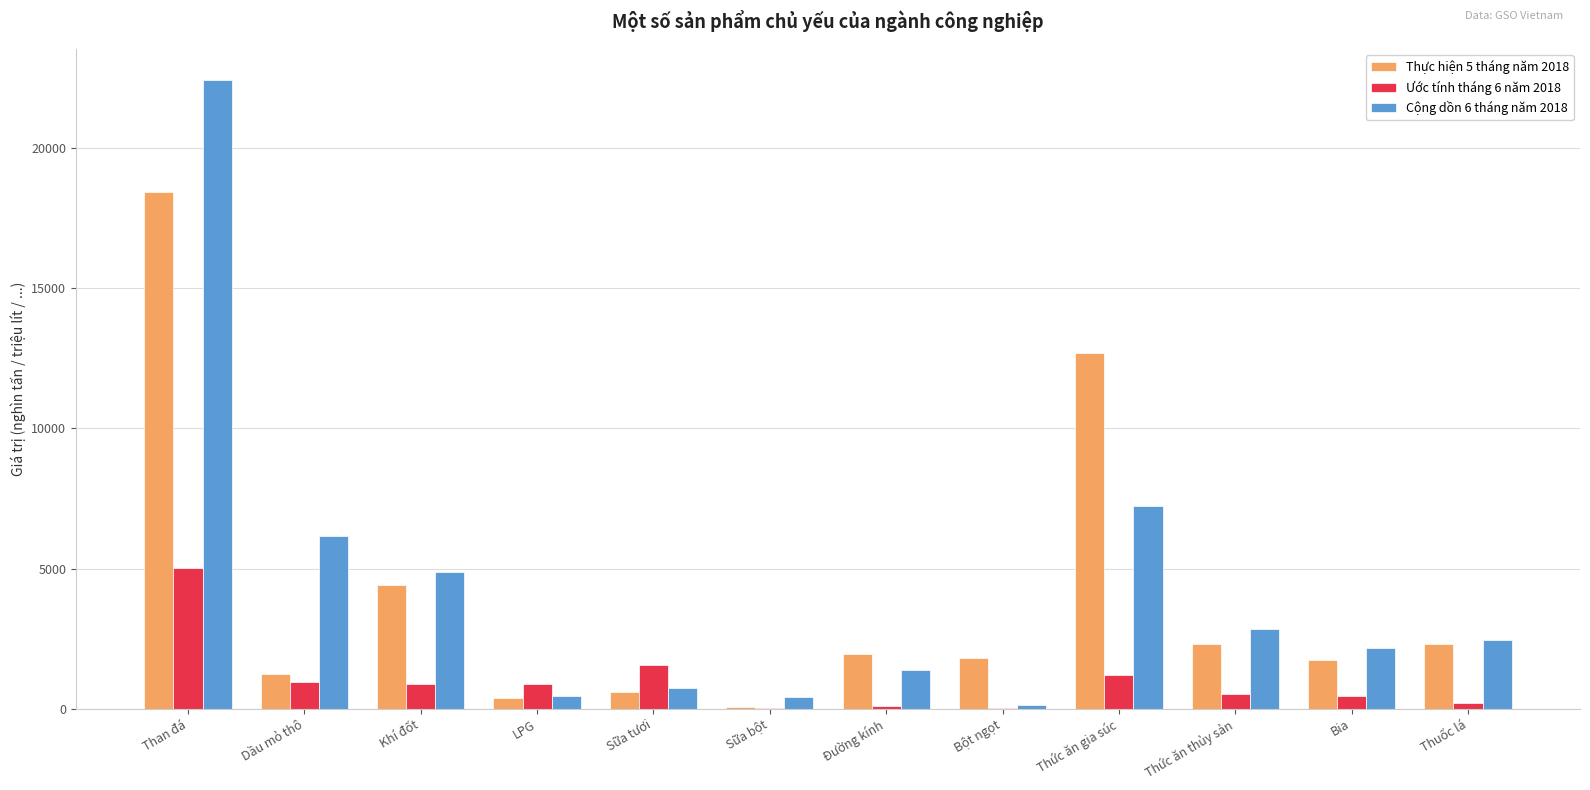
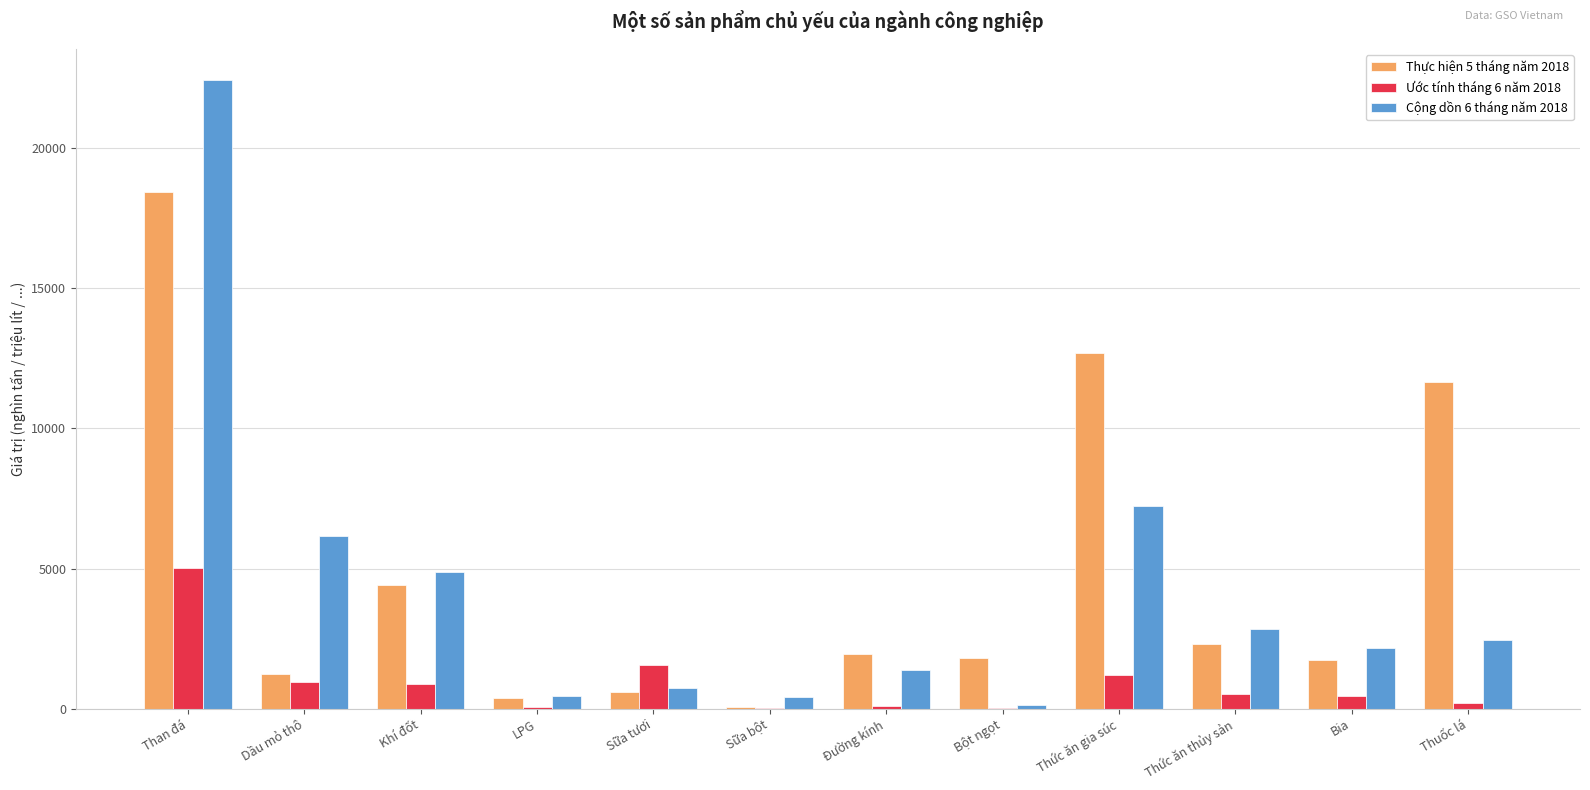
  {
    "Thực hiện 5 tháng năm 2018": {
      "Than đá": 18400,
      "Dầu mỏ thô": 1300,
      "Khí đốt": 4400,
      "LPG": 400,
      "Sữa tươi": 600,
      "Đường kính": 2000,
      "Bột ngọt": 1800,
      "Thức ăn gia súc": 12700,
      "Thức ăn thủy sản": 2300,
      "Bia": 1700,
-     "Thuốc lá": 2300
+     "Thuốc lá": 11600
    },
    "Ước tính tháng 6 năm 2018": {
      "Than đá": 5000,
      "Dầu mỏ thô": 1000,
      "Khí đốt": 900,
-     "LPG": 900,
+     "LPG": 100,
      "Sữa tươi": 1600,
      "Đường kính": 100,
      "Thức ăn gia súc": 1200,
      "Thức ăn thủy sản": 500,
      "Bia": 400,
      "Thuốc lá": 200
    },
    "Cộng dồn 6 tháng năm 2018": {
      "Than đá": 22400,
      "Dầu mỏ thô": 6200,
      "Khí đốt": 4900,
      "LPG": 400,
      "Sữa tươi": 700,
      "Sữa bột": 400,
      "Đường kính": 1400,
      "Bột ngọt": 100,
      "Thức ăn gia súc": 7200,
      "Thức ăn thủy sản": 2800,
      "Bia": 2200,
      "Thuốc lá": 2400
    }
  }
